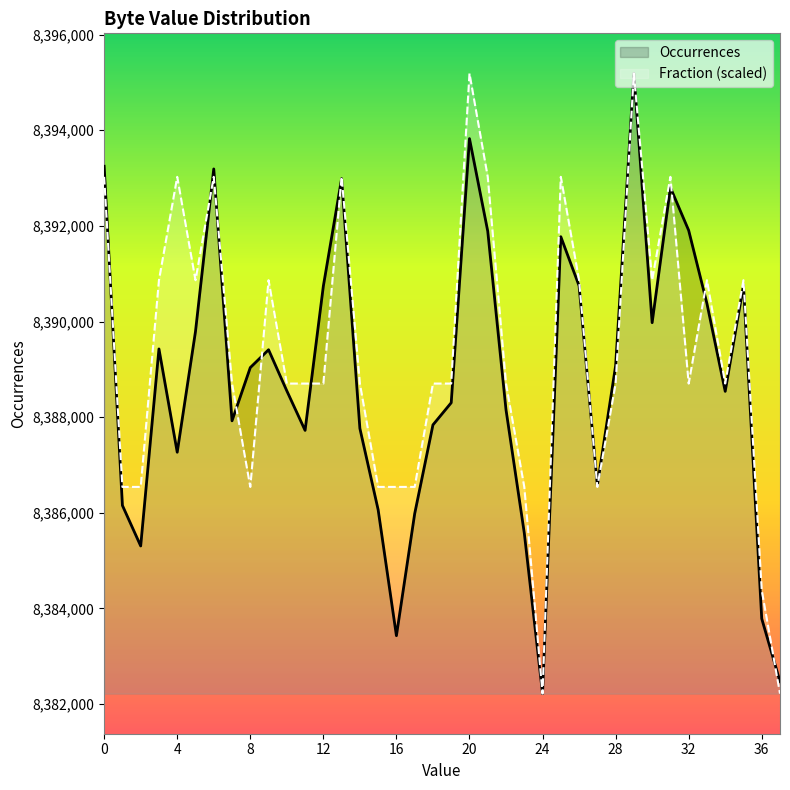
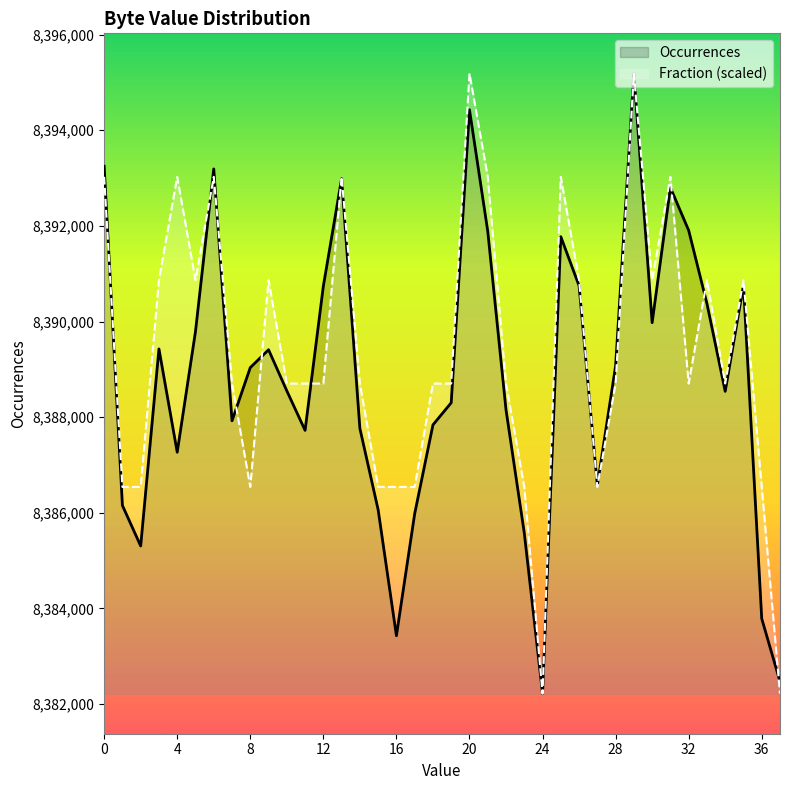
  {
    "Occurrences": {
      "0": "8,393,200",
      "4": "8,387,300",
      "8": "8,389,000",
      "12": "8,390,700",
      "16": "8,383,400",
-     "20": "8,393,800",
+     "20": "8,394,400",
      "28": "8,389,100",
      "32": "8,391,900",
      "36": "8,383,800"
    },
    "Fraction (scaled)": {
      "0": "8,393,000",
      "4": "8,393,000",
      "8": "8,386,500",
      "12": "8,388,700",
      "16": "8,386,500",
      "20": "8,395,200",
      "28": "8,388,700",
      "32": "8,388,700",
-     "36": "8,384,400"
+     "36": "8,386,500"
    }
  }
